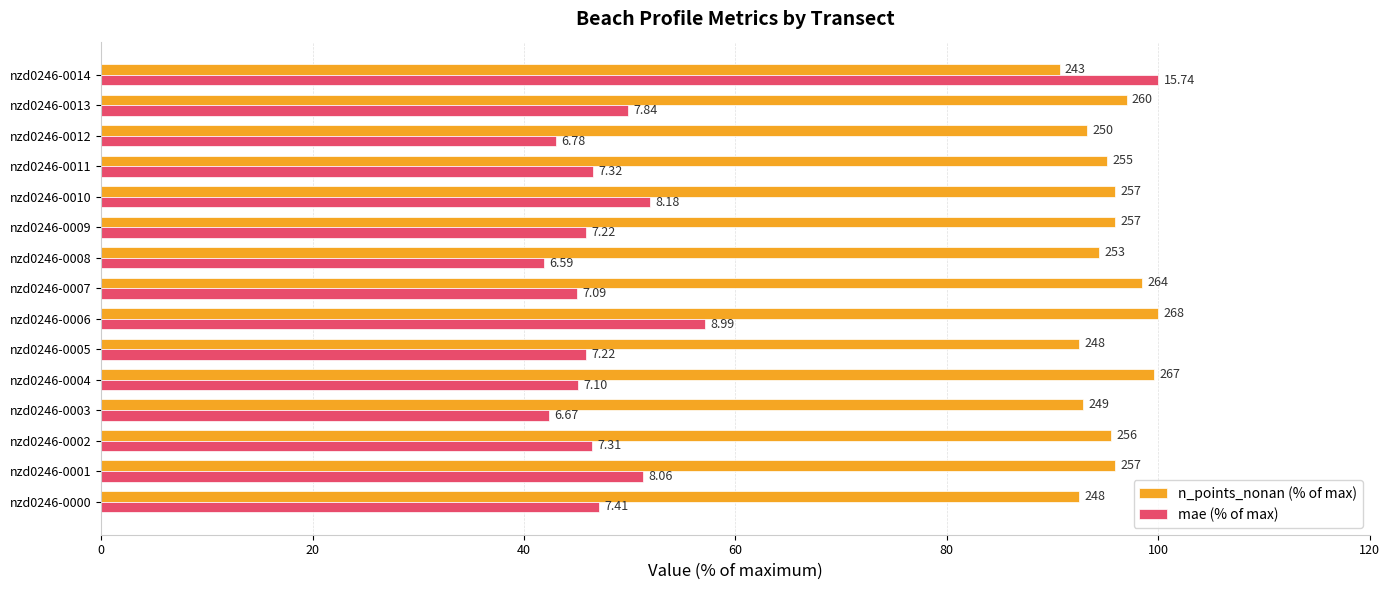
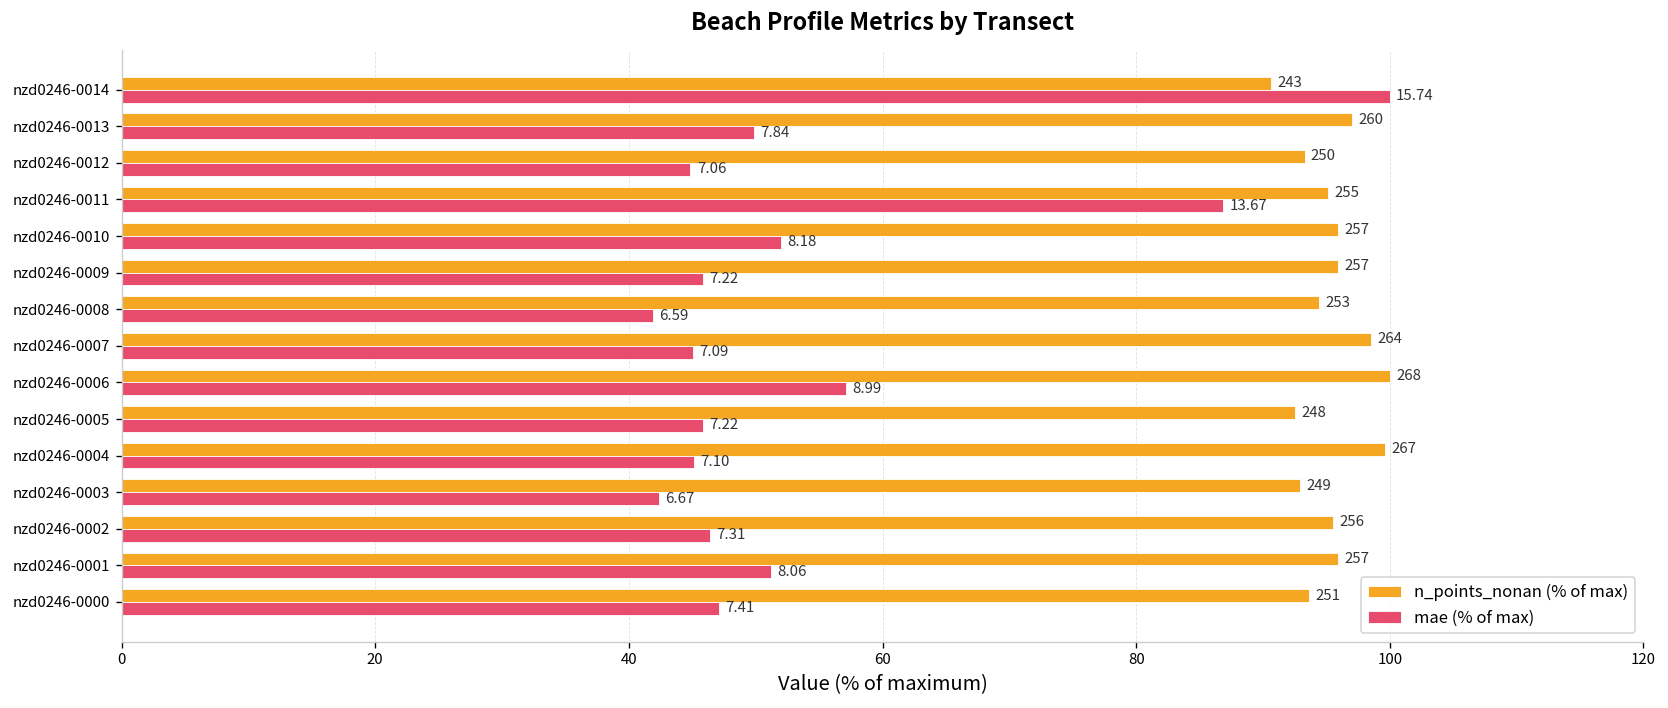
  {
    "n_points_nonan (% of max)": {
-     "nzd0246-0000": 248
+     "nzd0246-0000": 251
    },
    "mae (% of max)": {
-     "nzd0246-0012": 6.78,
-     "nzd0246-0011": 7.32
+     "nzd0246-0012": 7.06,
+     "nzd0246-0011": 13.67
    }
  }
